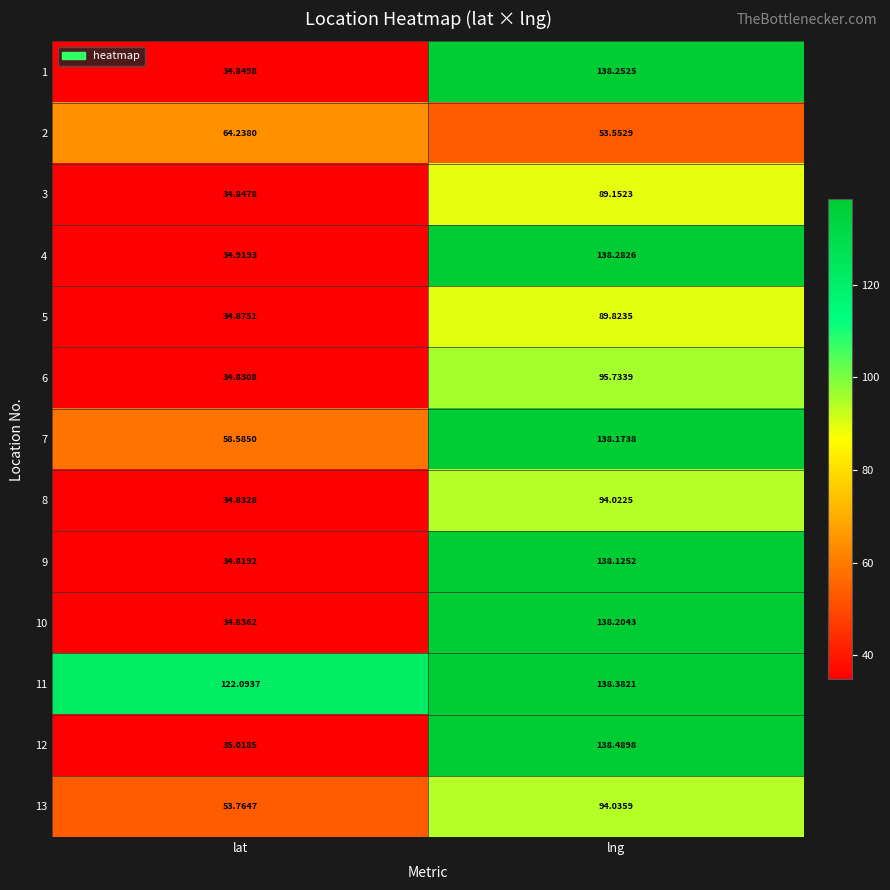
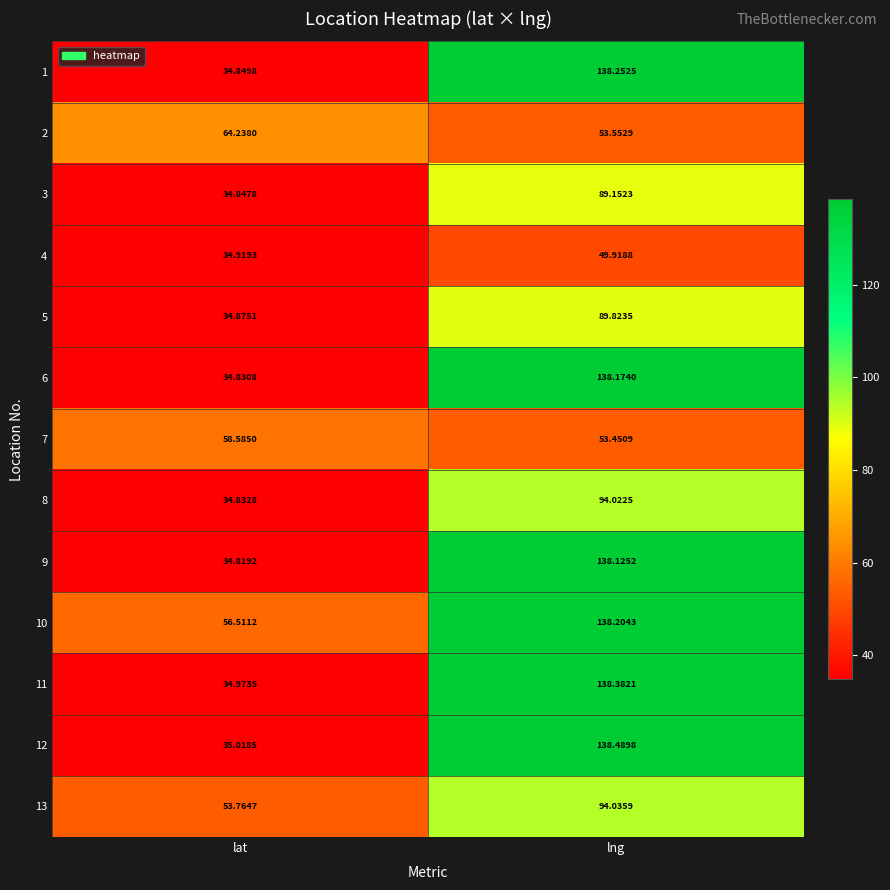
  {
    "1": {
      "lat": 34.8498,
      "lng": 138.2525
    },
    "2": {
      "lat": 64.2380,
      "lng": 53.5529
    },
    "3": {
      "lat": 34.8478,
      "lng": 89.1523
    },
    "4": {
      "lat": 34.9193,
-     "lng": 138.2826
+     "lng": 49.9188
    },
    "5": {
      "lat": 34.8751,
      "lng": 89.8235
    },
    "6": {
      "lat": 34.8308,
-     "lng": 95.7339
+     "lng": 138.1740
    },
    "7": {
      "lat": 58.5850,
-     "lng": 138.1738
+     "lng": 53.4509
    },
    "8": {
      "lat": 34.8328,
      "lng": 94.0225
    },
    "9": {
      "lat": 34.8192,
      "lng": 138.1252
    },
    "10": {
-     "lat": 34.8362,
+     "lat": 56.5112,
      "lng": 138.2043
    },
    "11": {
-     "lat": 122.0937,
+     "lat": 34.9735,
      "lng": 138.3821
    },
    "12": {
      "lat": 35.0185,
      "lng": 138.4898
    },
    "13": {
      "lat": 53.7647,
      "lng": 94.0359
    }
  }
